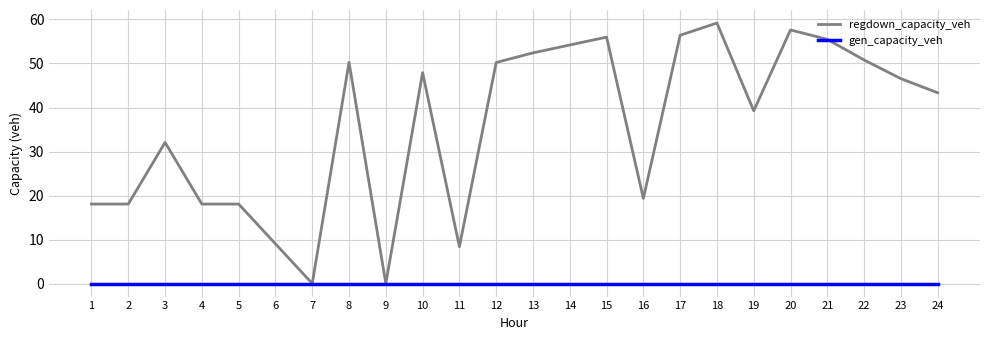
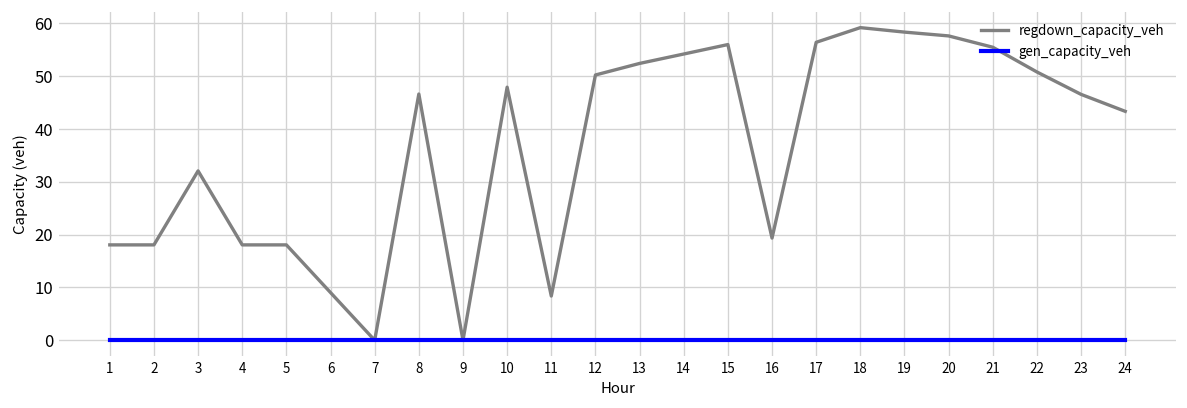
  {
    "regdown_capacity_veh": {
      "1": 18,
      "2": 18,
      "3": 32,
      "4": 18,
      "5": 18,
      "6": 9,
-     "8": 50,
+     "8": 47,
      "10": 48,
      "11": 8,
      "12": 50,
      "13": 52,
      "14": 54,
      "15": 56,
      "16": 19,
      "17": 56,
      "18": 59,
-     "19": 39,
+     "19": 58,
      "20": 58,
      "21": 55,
      "22": 51,
      "23": 47,
      "24": 43
    },
    "gen_capacity_veh": {
      "1": 0,
      "2": 0,
      "3": 0,
      "4": 0,
      "5": 0,
      "6": 0,
      "8": 0,
      "10": 0,
      "11": 0,
      "12": 0,
      "13": 0,
      "14": 0,
      "15": 0,
      "16": 0,
      "17": 0,
      "18": 0,
      "19": 0,
      "20": 0,
      "21": 0,
      "22": 0,
      "23": 0,
      "24": 0
    }
  }
